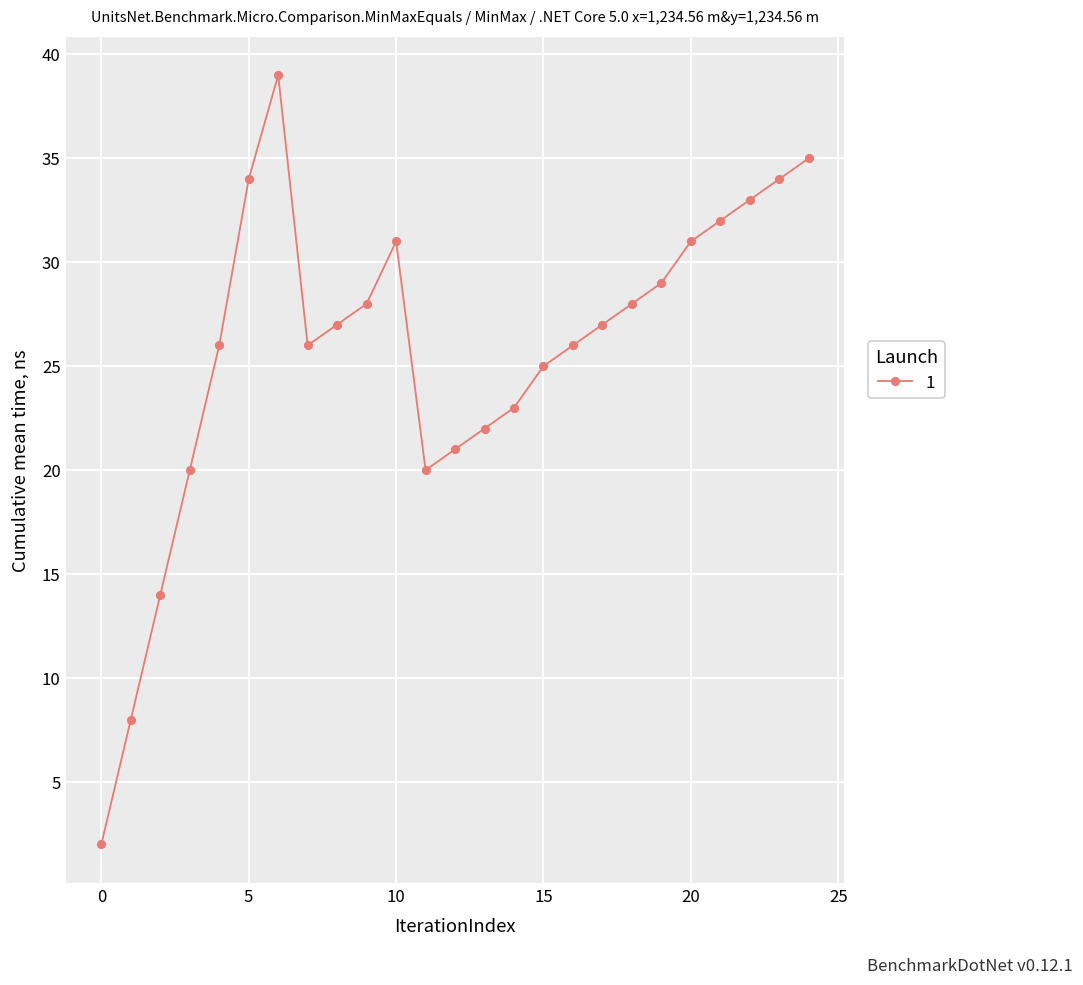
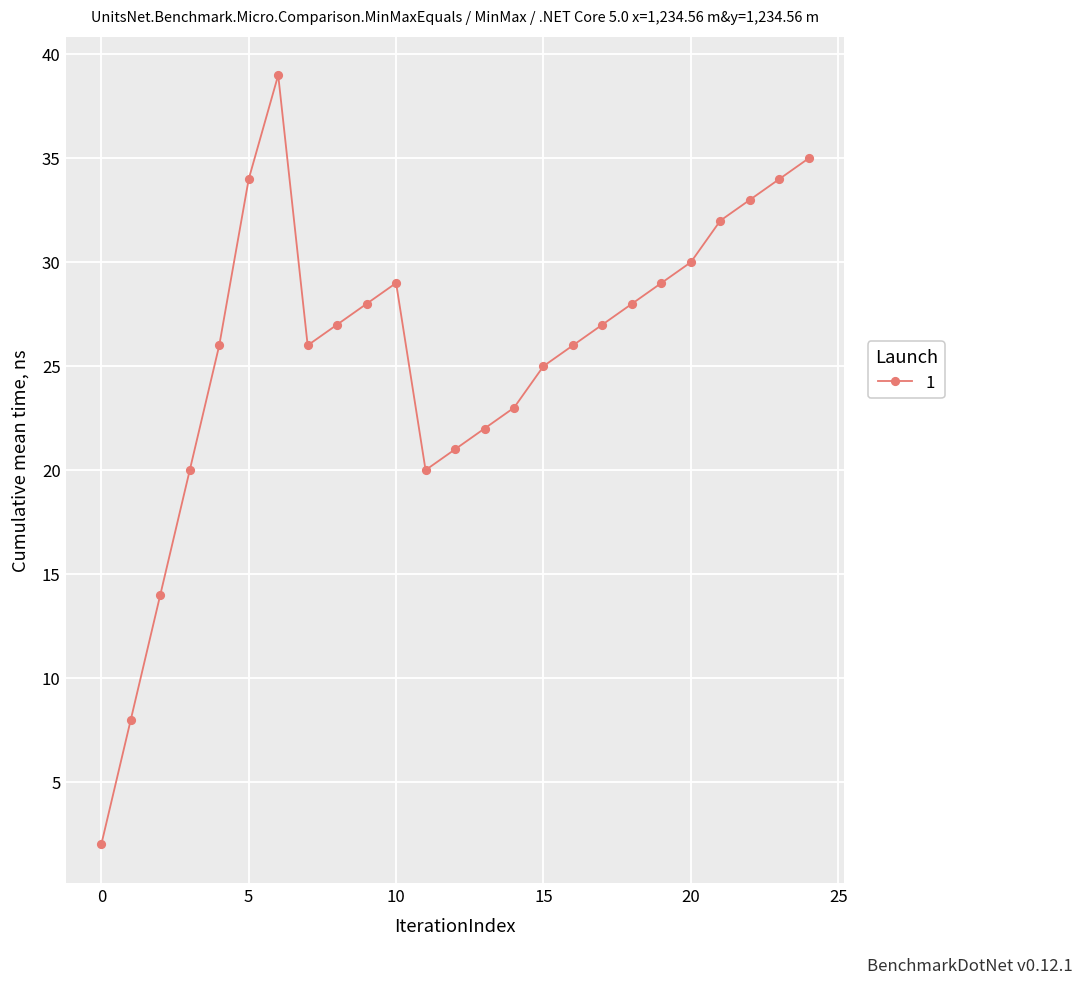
  {
    "0": 2,
    "5": 34,
-   "10": 31,
+   "10": 29,
    "15": 25,
-   "20": 31
+   "20": 30
  }
